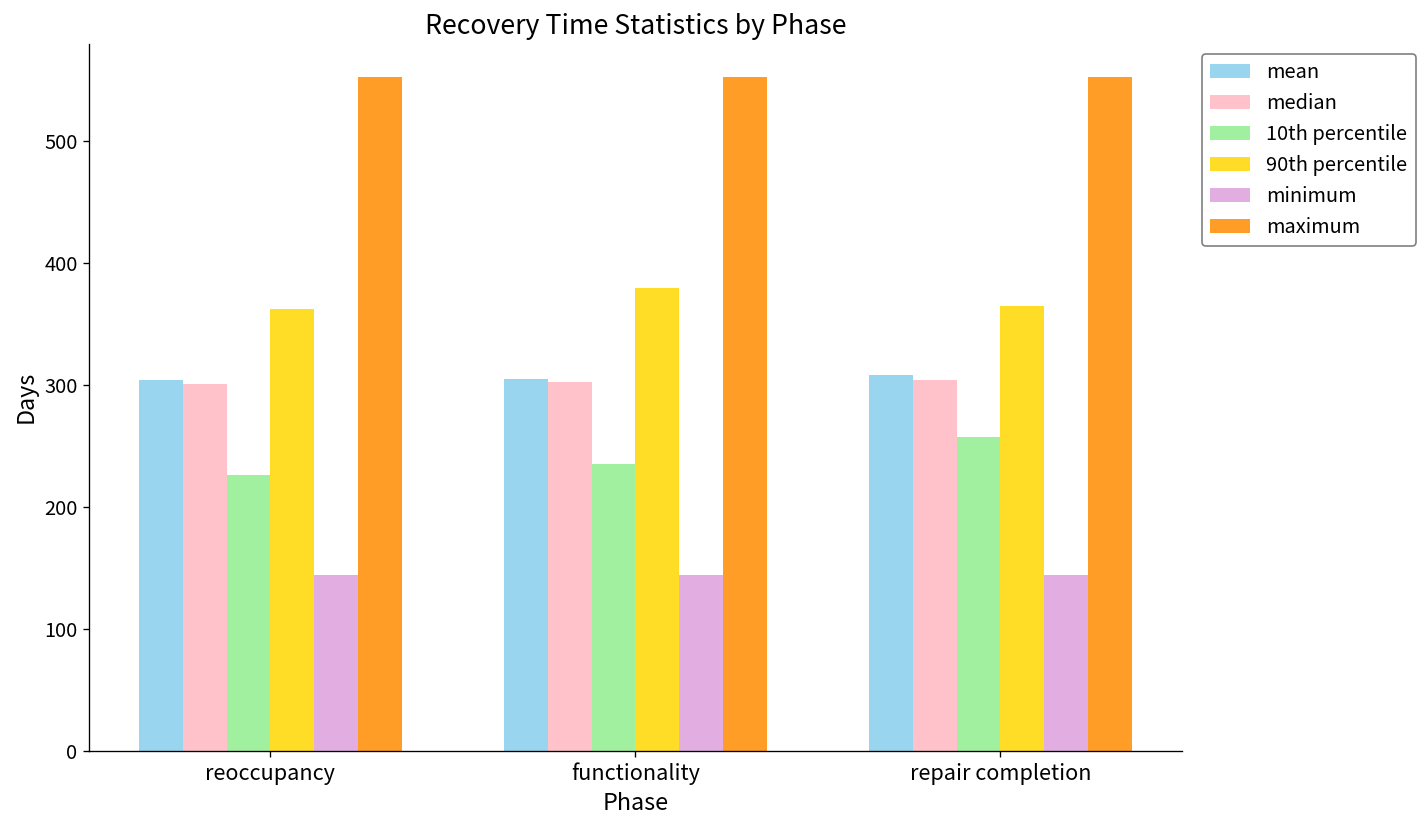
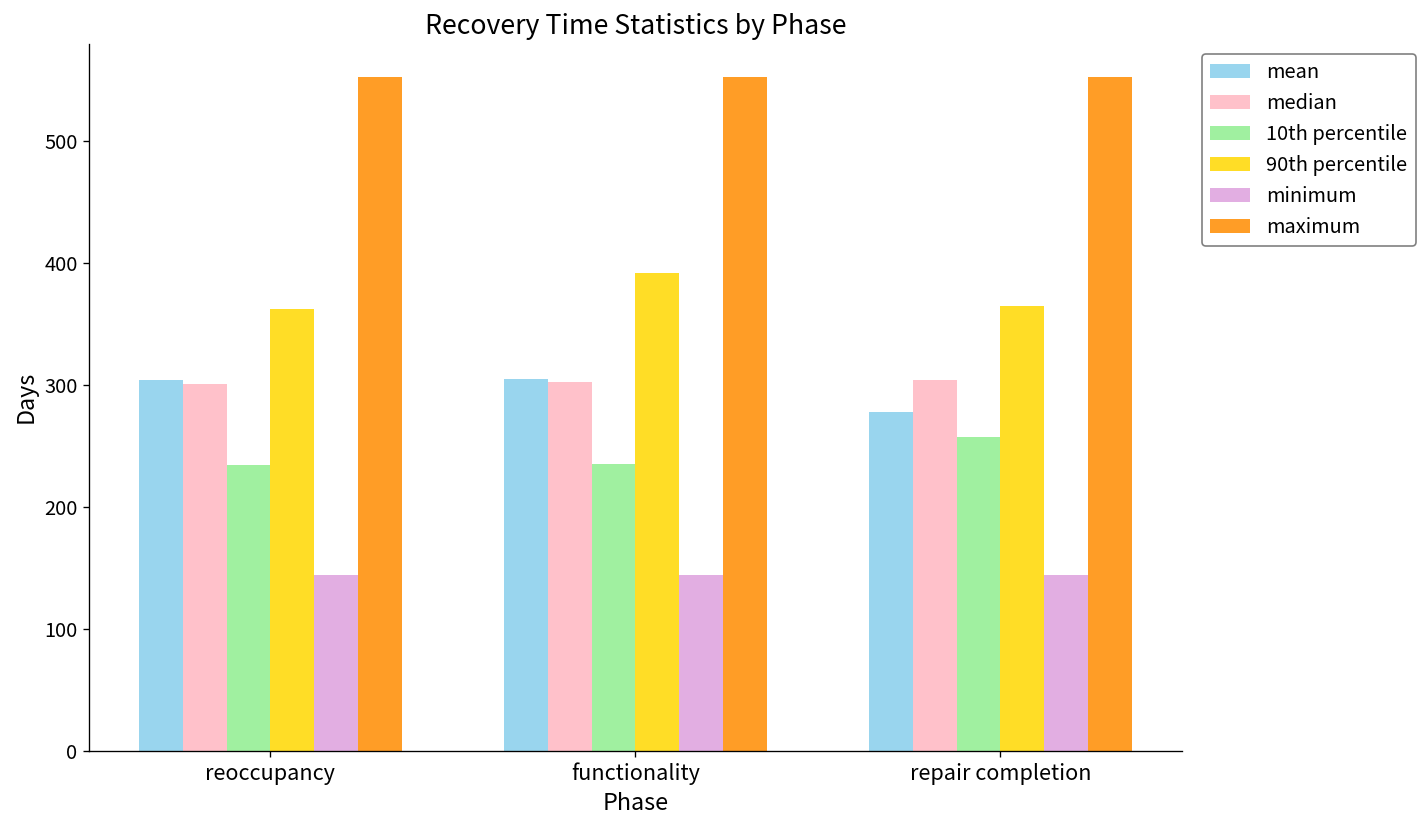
  {
    "mean": {
      "reoccupancy": 304,
      "functionality": 305,
-     "repair completion": 308
+     "repair completion": 278
    },
    "10th percentile": {
-     "reoccupancy": 226,
+     "reoccupancy": 234,
      "functionality": 235,
      "repair completion": 258
    },
    "90th percentile": {
      "reoccupancy": 363,
-     "functionality": 379,
+     "functionality": 392,
      "repair completion": 365
    },
    "maximum": {
      "reoccupancy": 552,
      "functionality": 552,
      "repair completion": 552
    }
  }
